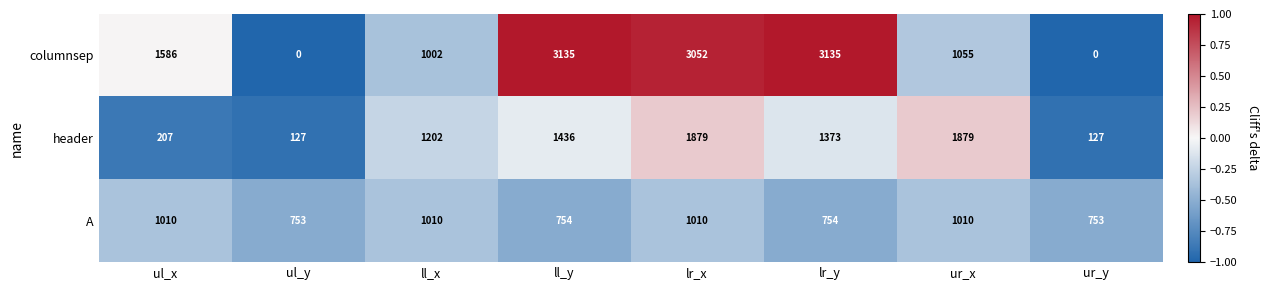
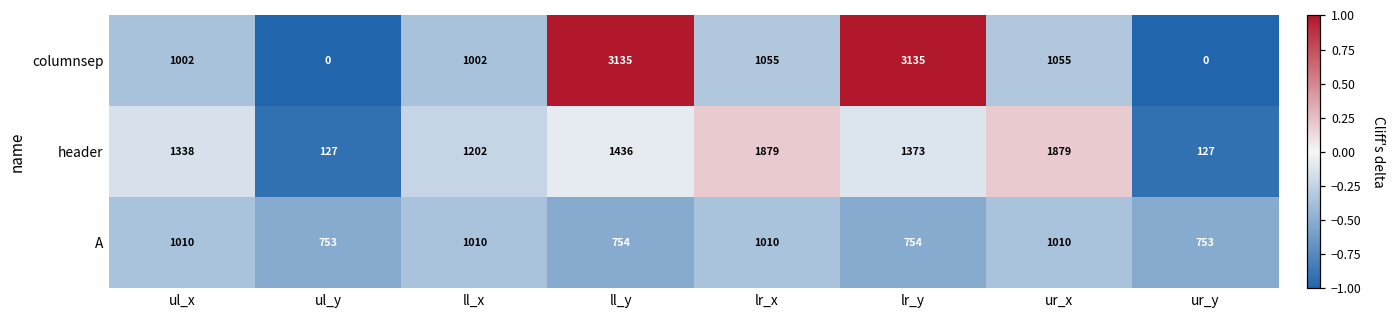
  {
    "columnsep": {
-     "ul_x": 1586,
+     "ul_x": 1002,
      "ul_y": 0,
      "ll_x": 1002,
      "ll_y": 3135,
-     "lr_x": 3052,
+     "lr_x": 1055,
      "lr_y": 3135,
      "ur_x": 1055,
      "ur_y": 0
    },
    "header": {
-     "ul_x": 207,
+     "ul_x": 1338,
      "ul_y": 127,
      "ll_x": 1202,
      "ll_y": 1436,
      "lr_x": 1879,
      "lr_y": 1373,
      "ur_x": 1879,
      "ur_y": 127
    },
    "A": {
      "ul_x": 1010,
      "ul_y": 753,
      "ll_x": 1010,
      "ll_y": 754,
      "lr_x": 1010,
      "lr_y": 754,
      "ur_x": 1010,
      "ur_y": 753
    }
  }
